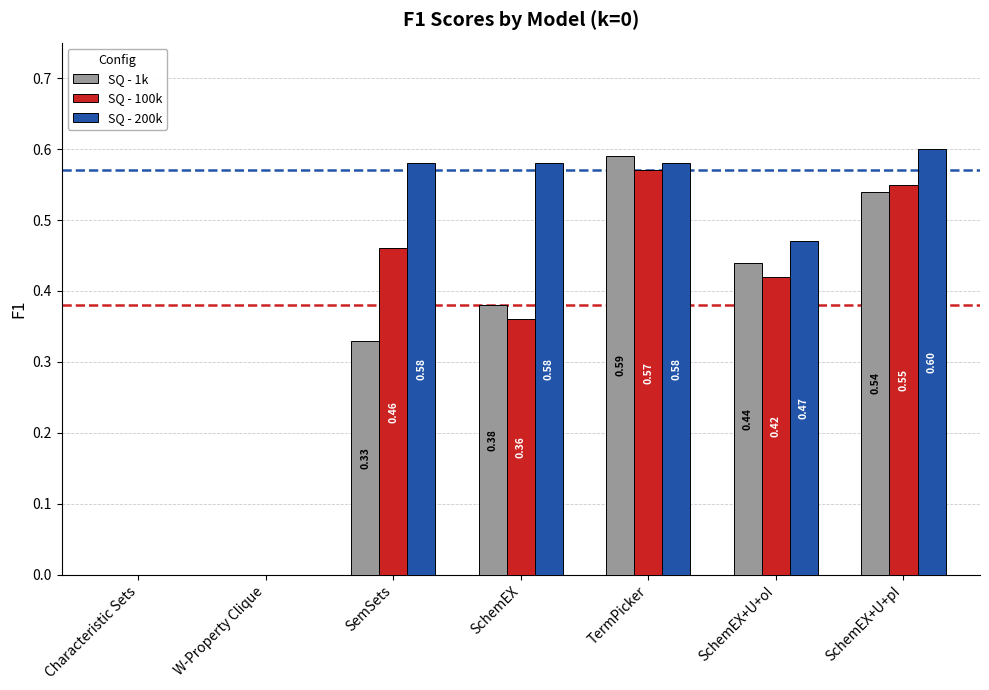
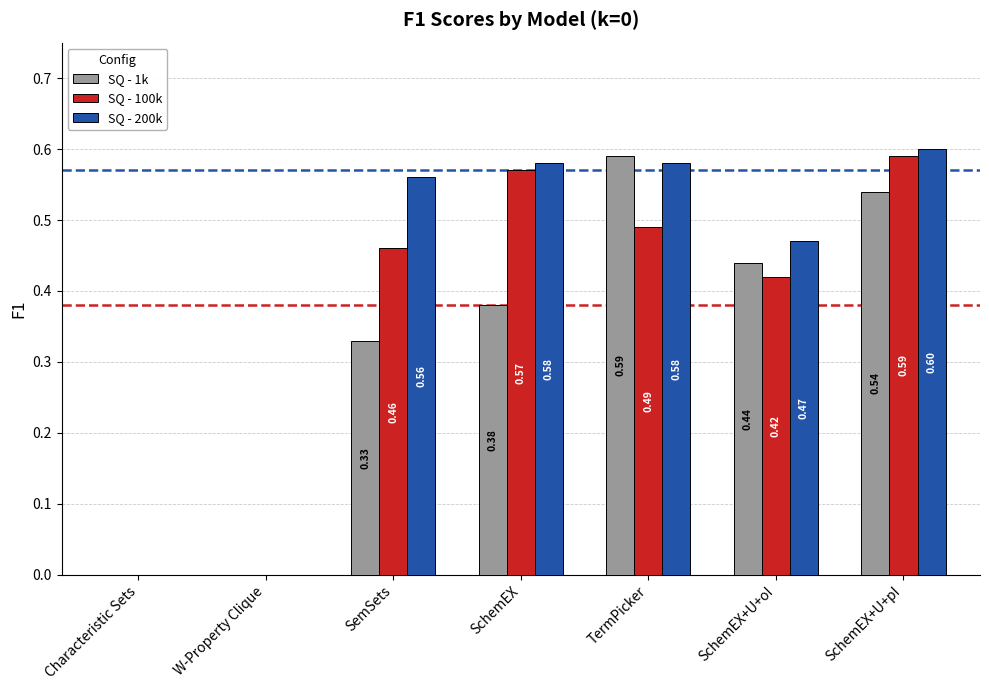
  {
    "SQ - 1k": {
      "SemSets": 0.33,
      "SchemEX": 0.38,
      "TermPicker": 0.59,
      "SchemEX+U+oI": 0.44,
      "SchemEX+U+pI": 0.54
    },
    "SQ - 100k": {
      "SemSets": 0.46,
-     "SchemEX": 0.36,
-     "TermPicker": 0.57,
+     "SchemEX": 0.57,
+     "TermPicker": 0.49,
      "SchemEX+U+oI": 0.42,
-     "SchemEX+U+pI": 0.55
+     "SchemEX+U+pI": 0.59
    },
    "SQ - 200k": {
-     "SemSets": 0.58,
+     "SemSets": 0.56,
      "SchemEX": 0.58,
      "TermPicker": 0.58,
      "SchemEX+U+oI": 0.47,
      "SchemEX+U+pI": 0.60
    }
  }
